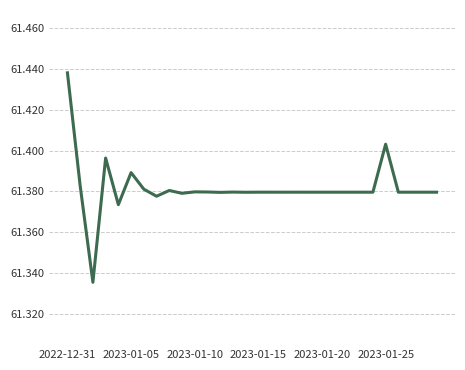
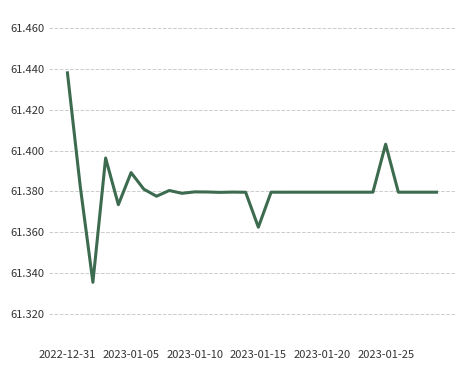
  {
    "2022-12-31": 61.438,
    "2023-01-05": 61.389,
    "2023-01-10": 61.380,
-   "2023-01-15": 61.380,
+   "2023-01-15": 61.362,
    "2023-01-20": 61.380,
    "2023-01-25": 61.403
  }
